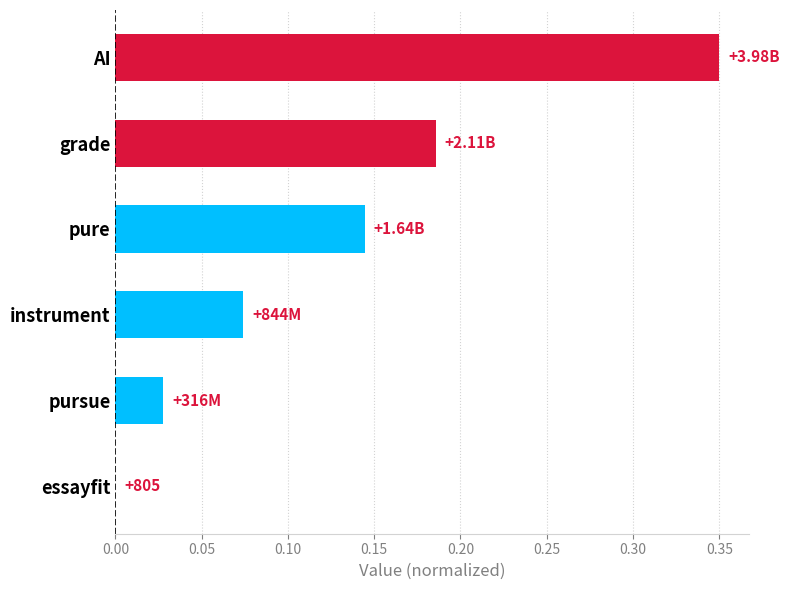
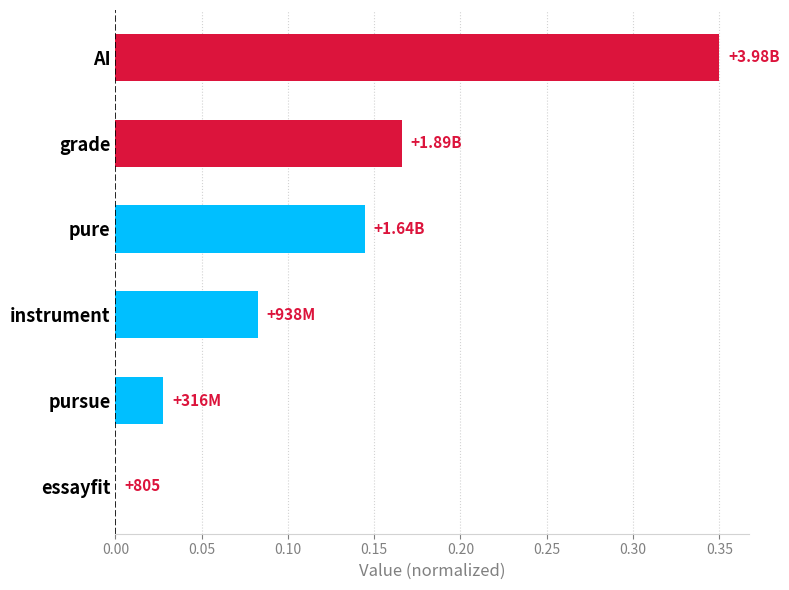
  {
-   "grade": "+2.11B",
-   "instrument": "+844M"
+   "grade": "+1.89B",
+   "instrument": "+938M"
  }
